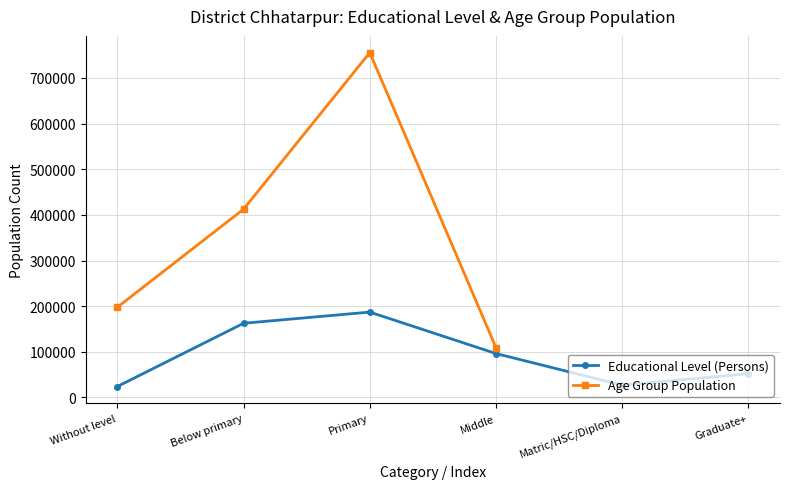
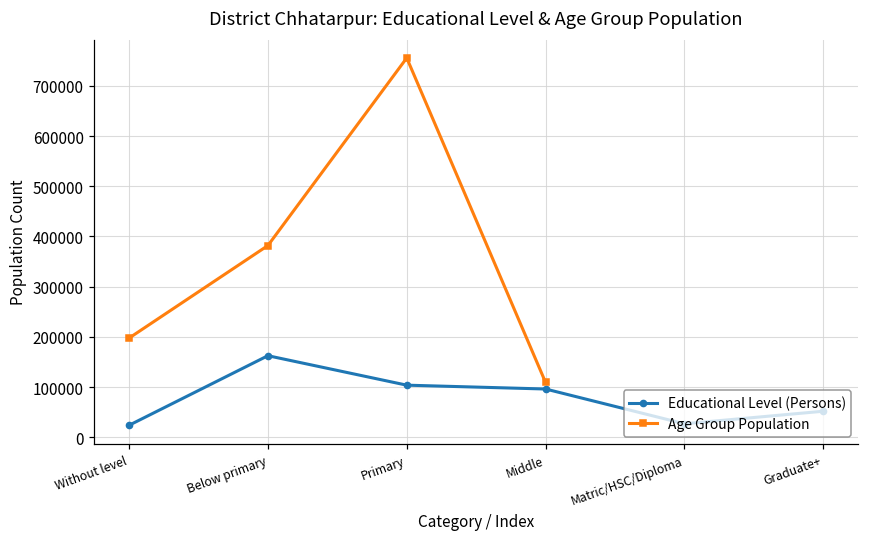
  {
    "Educational Level (Persons)": {
      "Without level": 20000,
      "Below primary": 160000,
-     "Primary": 190000,
+     "Primary": 100000,
      "Middle": 100000
    },
    "Age Group Population": {
      "Without level": 200000,
-     "Below primary": 410000,
+     "Below primary": 380000,
      "Primary": 760000,
      "Middle": 110000
    }
  }
